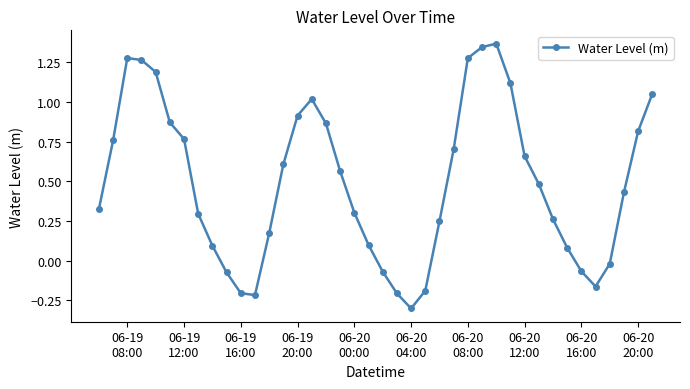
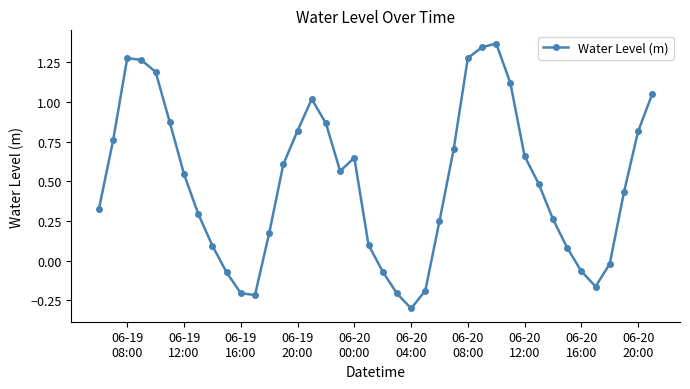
  {
    "06-19 08:00": 1.28,
-   "06-19 12:00": 0.77,
+   "06-19 12:00": 0.54,
    "06-19 16:00": -0.21,
-   "06-19 20:00": 0.91,
-   "06-20 00:00": 0.30,
+   "06-19 20:00": 0.82,
+   "06-20 00:00": 0.65,
    "06-20 04:00": -0.30,
    "06-20 08:00": 1.28,
    "06-20 12:00": 0.66,
    "06-20 16:00": -0.07,
    "06-20 20:00": 0.81
  }
